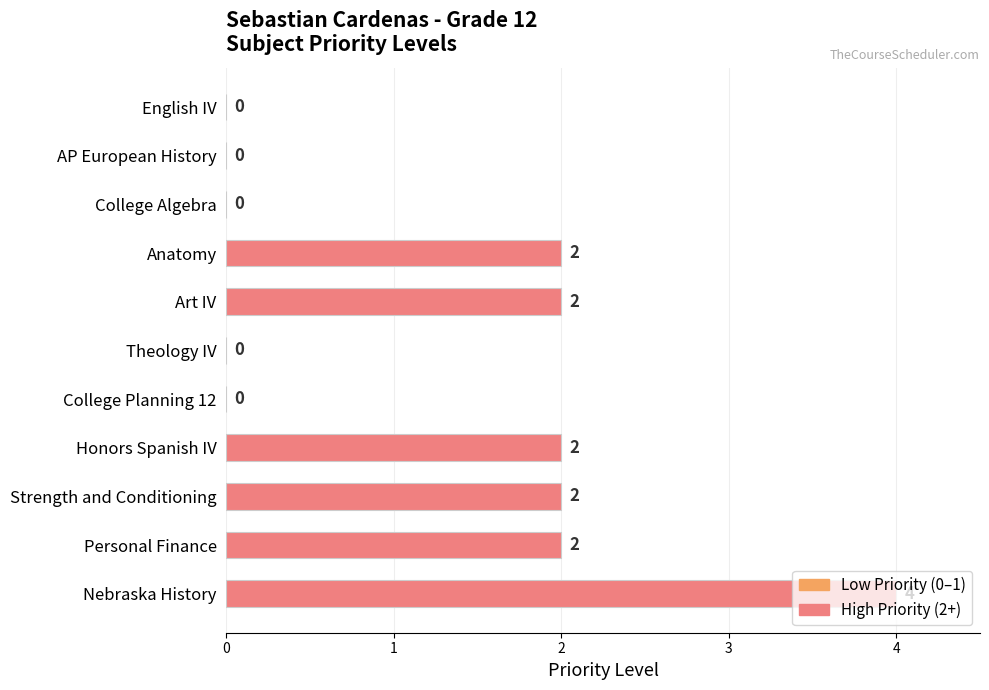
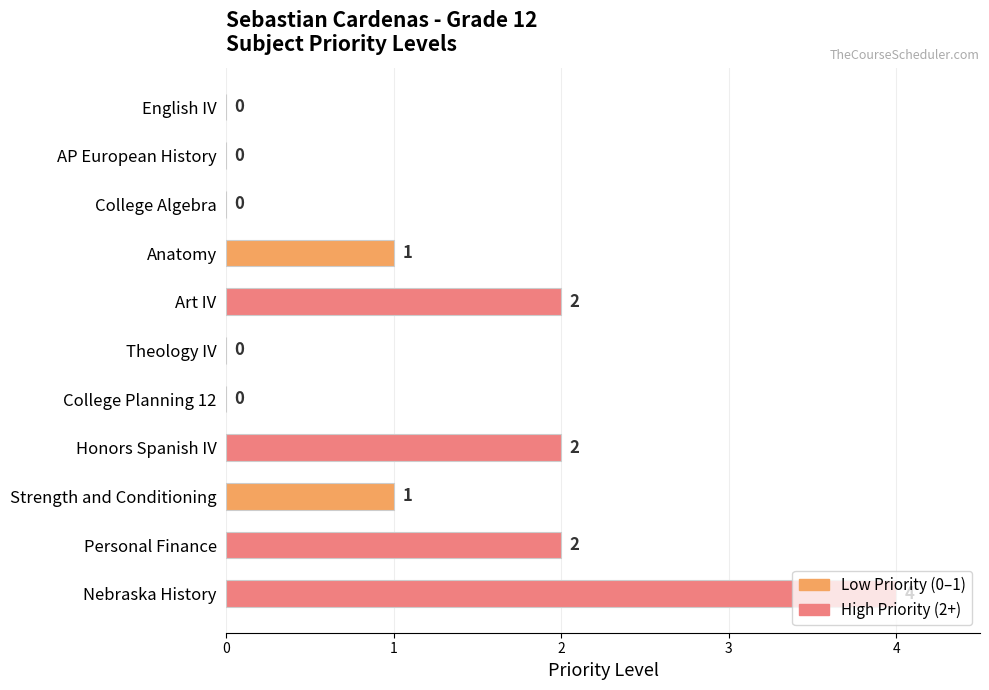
  {
    "English IV": 0,
    "AP European History": 0,
    "College Algebra": 0,
-   "Anatomy": 2,
+   "Anatomy": 1,
    "Art IV": 2,
    "Theology IV": 0,
    "College Planning 12": 0,
    "Honors Spanish IV": 2,
-   "Strength and Conditioning": 2,
+   "Strength and Conditioning": 1,
    "Personal Finance": 2
  }
